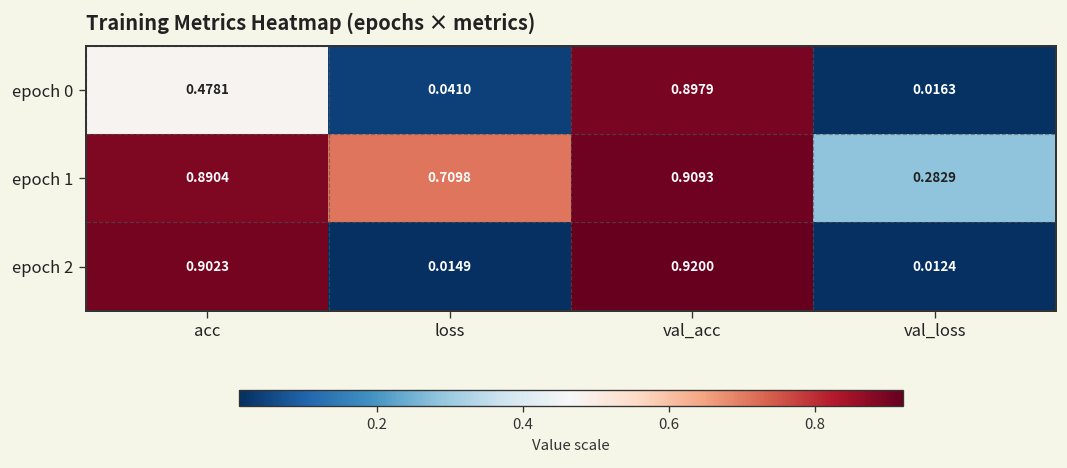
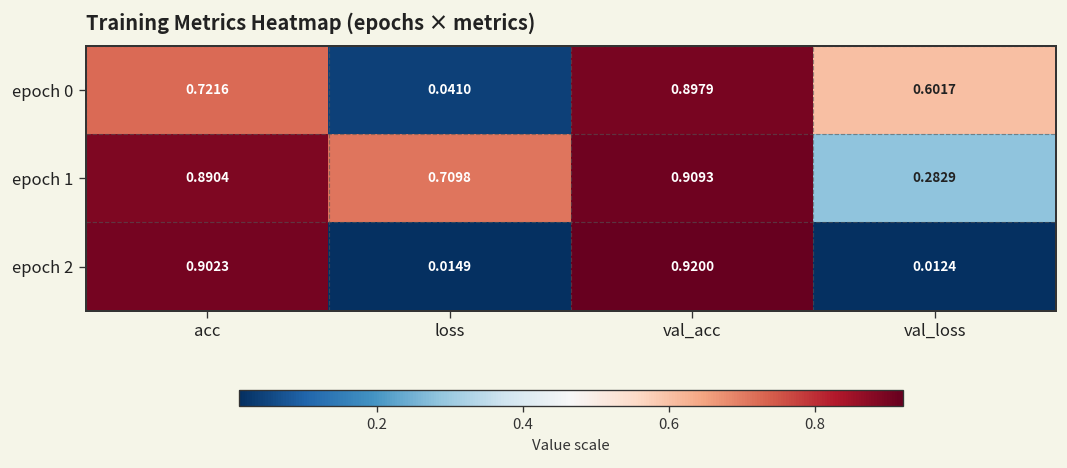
  {
    "epoch 0": {
-     "acc": 0.4781,
+     "acc": 0.7216,
      "loss": 0.0410,
      "val_acc": 0.8979,
-     "val_loss": 0.0163
+     "val_loss": 0.6017
    },
    "epoch 1": {
      "acc": 0.8904,
      "loss": 0.7098,
      "val_acc": 0.9093,
      "val_loss": 0.2829
    },
    "epoch 2": {
      "acc": 0.9023,
      "loss": 0.0149,
      "val_acc": 0.9200,
      "val_loss": 0.0124
    }
  }
